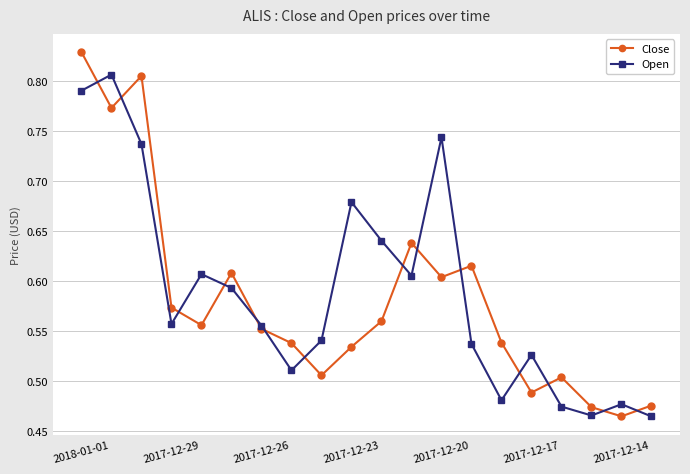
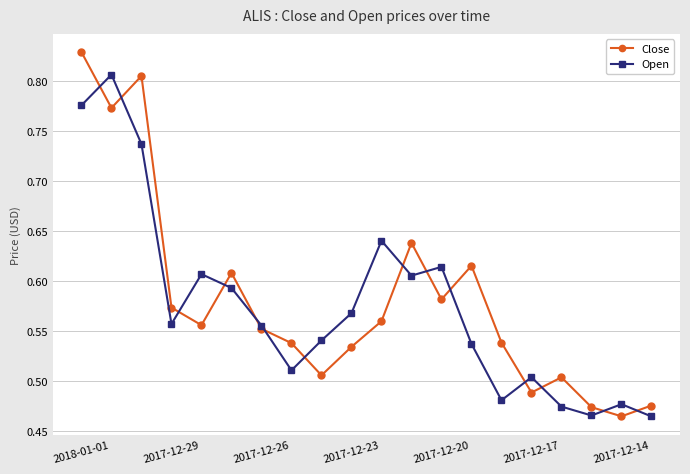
  {
    "Close": {
      "2018-01-01": 0.829,
      "2017-12-29": 0.574,
      "2017-12-26": 0.553,
      "2017-12-23": 0.535,
-     "2017-12-20": 0.604,
+     "2017-12-20": 0.582,
      "2017-12-17": 0.489,
      "2017-12-14": 0.465
    },
    "Open": {
-     "2018-01-01": 0.791,
+     "2018-01-01": 0.776,
      "2017-12-29": 0.557,
      "2017-12-26": 0.556,
-     "2017-12-23": 0.679,
-     "2017-12-20": 0.744,
-     "2017-12-17": 0.526,
+     "2017-12-23": 0.568,
+     "2017-12-20": 0.614,
+     "2017-12-17": 0.504,
      "2017-12-14": 0.477
    }
  }
